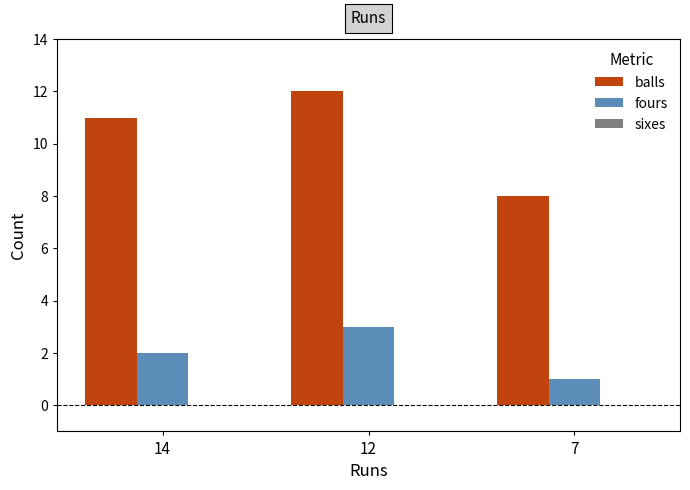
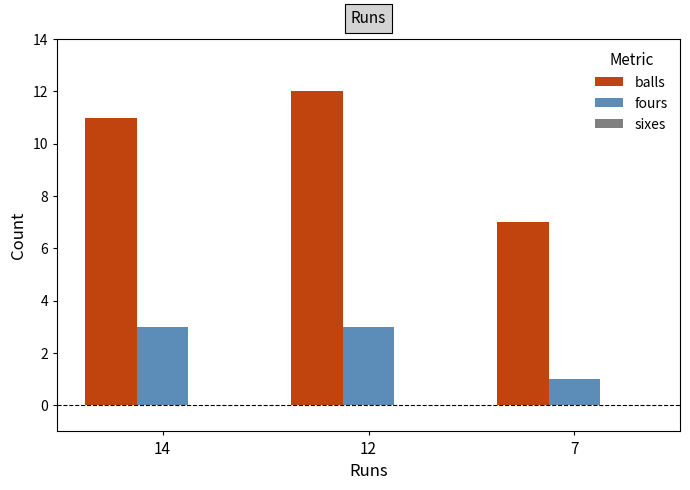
  {
    "balls": {
      "14": 11,
      "12": 12,
-     "7": 8
+     "7": 7
    },
    "fours": {
-     "14": 2,
+     "14": 3,
      "12": 3,
      "7": 1
    },
    "sixes": {
      "14": 0,
      "12": 0,
      "7": 0
    }
  }
